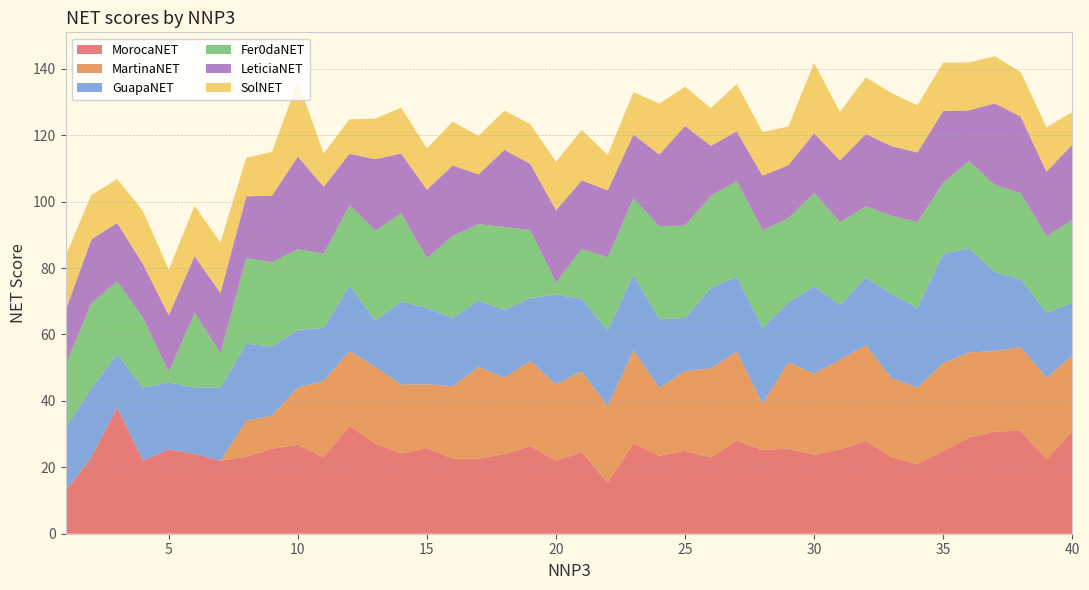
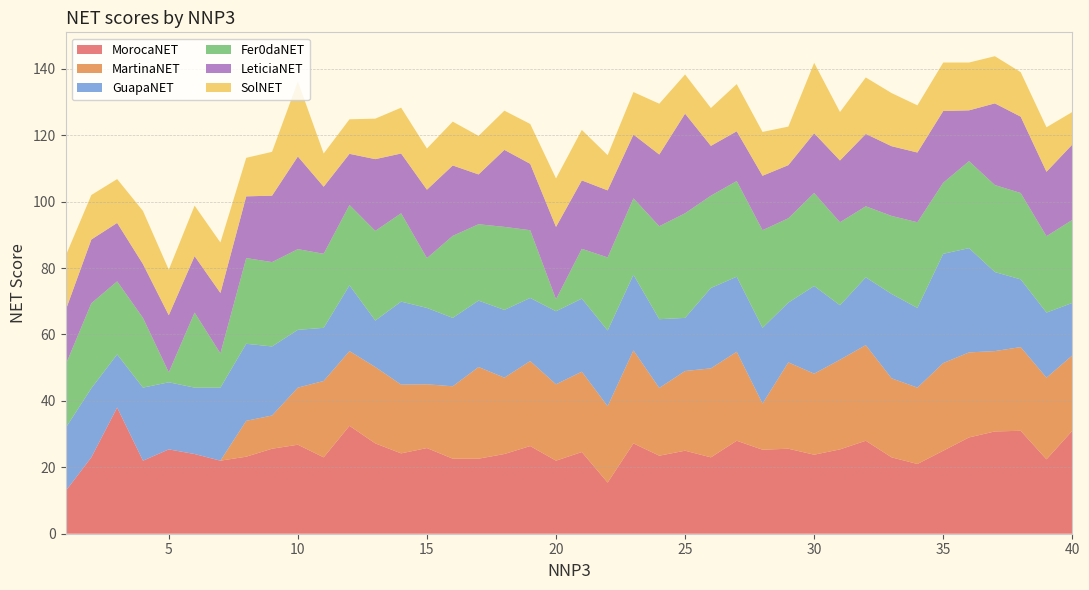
  {
    "GuapaNET": {
      "5": 20,
      "10": 17,
      "15": 23,
-     "20": 27,
+     "20": 22,
      "25": 16,
      "30": 26,
      "35": 33,
      "40": 16
    },
    "Fer0daNET": {
      "5": 3,
      "10": 24,
      "15": 15,
      "20": 4,
-     "25": 28,
+     "25": 32,
      "30": 28,
      "35": 21,
      "40": 25
    },
    "LeticiaNET": {
      "5": 17,
      "10": 28,
      "15": 21,
      "20": 22,
      "25": 30,
      "30": 18,
      "35": 22,
      "40": 23
    },
    "SolNET": {
      "5": 14,
      "15": 12,
      "20": 15,
      "25": 12,
      "30": 21,
      "35": 15,
      "40": 10
    }
  }
